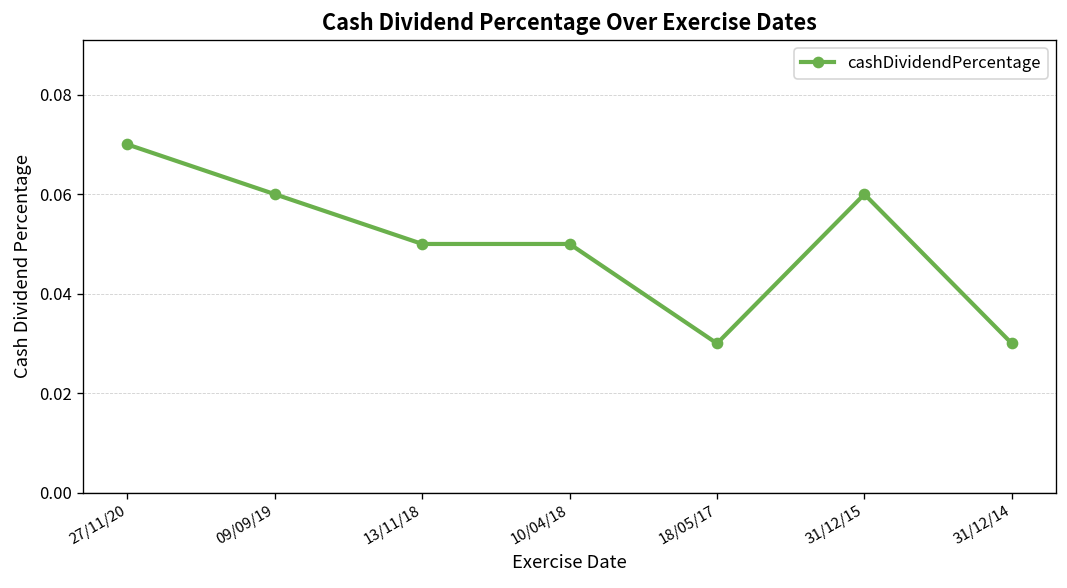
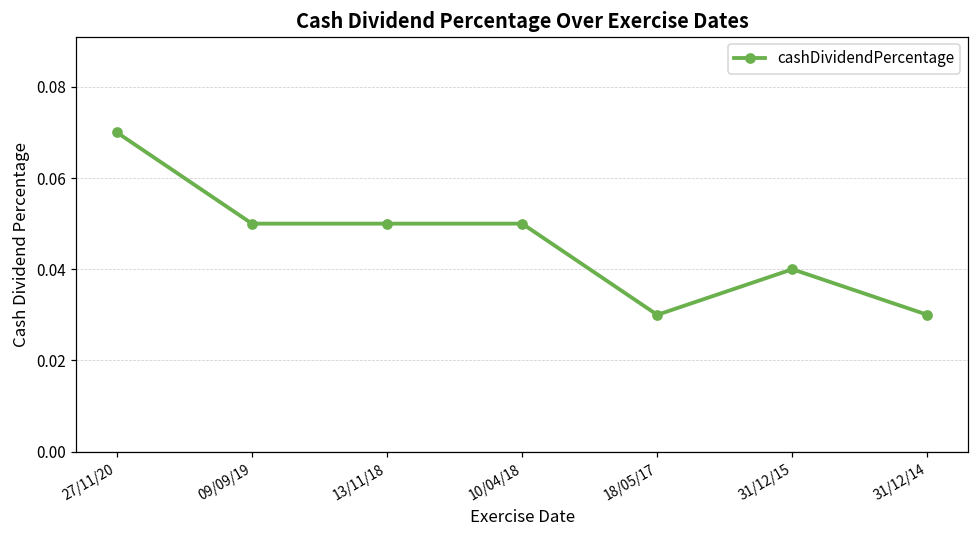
  {
    "27/11/20": 0.07,
-   "09/09/19": 0.06,
+   "09/09/19": 0.05,
    "13/11/18": 0.05,
    "10/04/18": 0.05,
    "18/05/17": 0.03,
-   "31/12/15": 0.06,
+   "31/12/15": 0.04,
    "31/12/14": 0.03
  }
